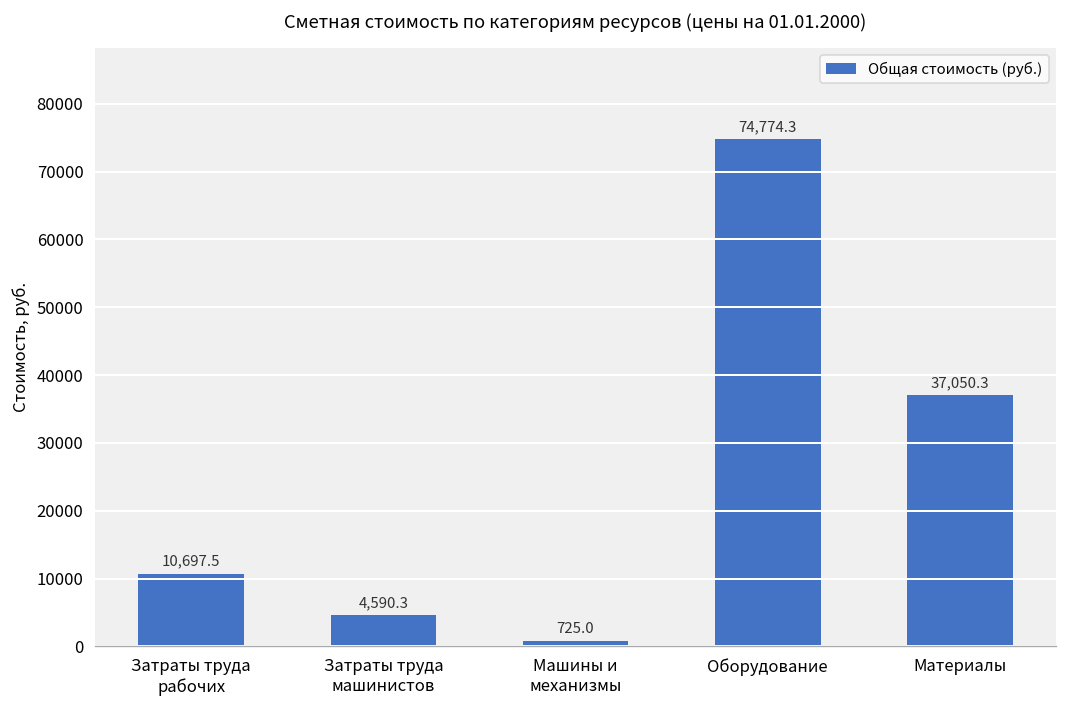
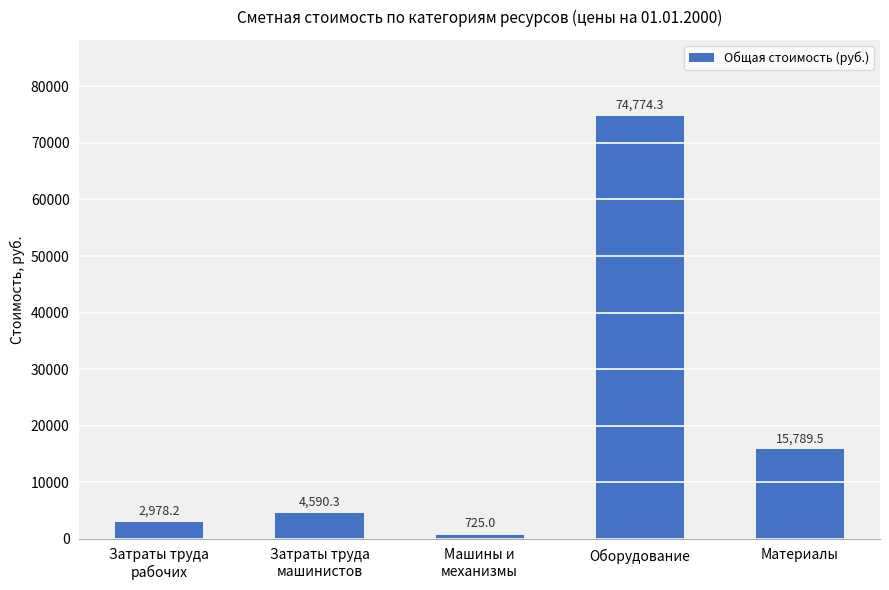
  {
-   "Затраты труда рабочих": "10,697.5",
+   "Затраты труда рабочих": "2,978.2",
    "Затраты труда машинистов": "4,590.3",
    "Машины и механизмы": "725.0",
    "Оборудование": "74,774.3",
-   "Материалы": "37,050.3"
+   "Материалы": "15,789.5"
  }
